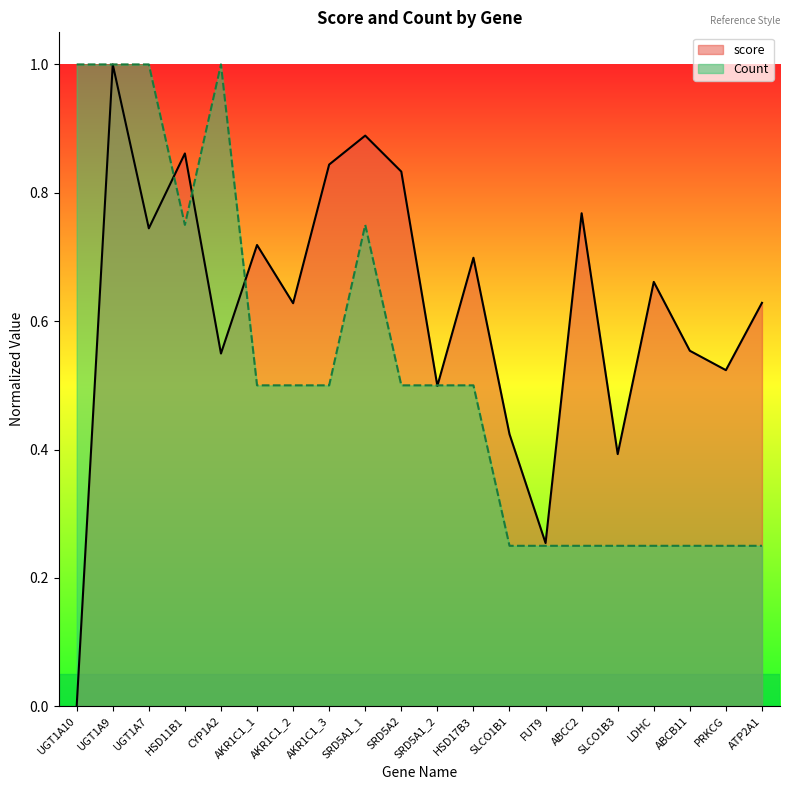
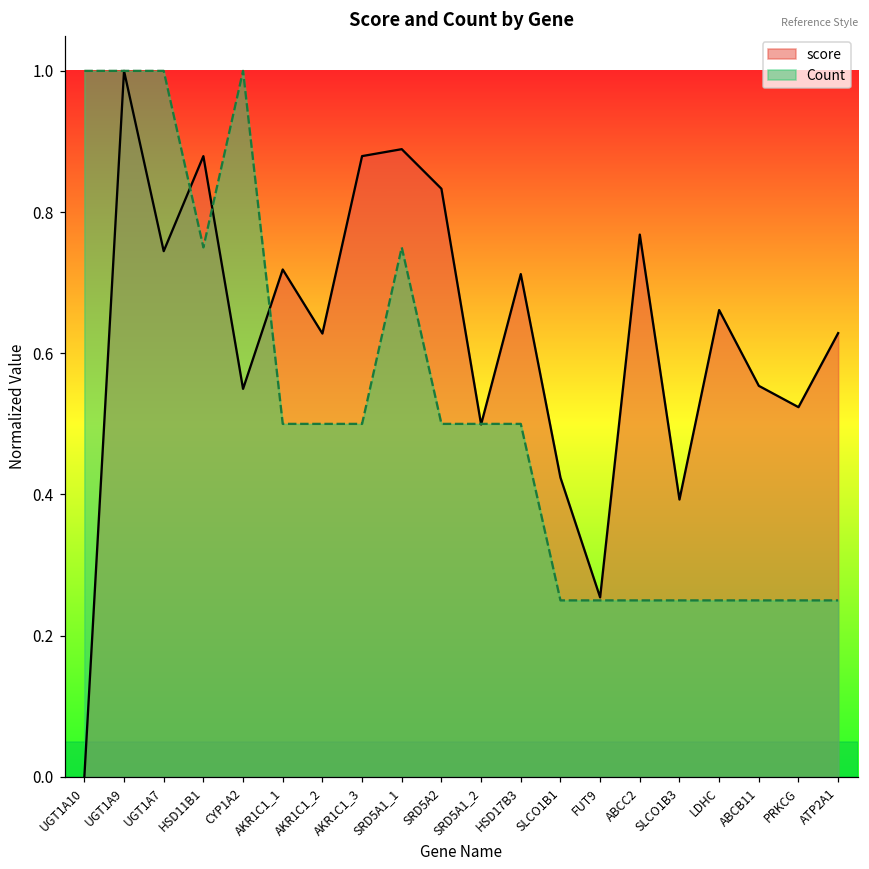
  {
    "score": {
      "UGT1A7": 0.74,
-     "HSD11B1": 0.86,
+     "HSD11B1": 0.88,
      "CYP1A2": 0.55,
      "AKR1C1_1": 0.72,
      "AKR1C1_2": 0.63,
-     "AKR1C1_3": 0.84,
+     "AKR1C1_3": 0.88,
      "SRD5A1_1": 0.89,
      "SRD5A2": 0.83,
-     "HSD17B3": 0.70,
+     "HSD17B3": 0.71,
      "SLCO1B1": 0.42,
      "FUT9": 0.25,
      "ABCC2": 0.77,
      "SLCO1B3": 0.39,
      "LDHC": 0.66,
      "ABCB11": 0.55,
      "PRKCG": 0.52,
      "ATP2A1": 0.63
    },
    "Count": {
      "UGT1A10": 1.00,
      "UGT1A7": 1.00,
      "HSD11B1": 0.75,
      "CYP1A2": 1.00,
      "AKR1C1_1": 0.50,
      "AKR1C1_2": 0.50,
      "AKR1C1_3": 0.50,
      "SRD5A1_1": 0.75,
      "SRD5A2": 0.50,
      "HSD17B3": 0.50,
      "SLCO1B1": 0.25,
      "FUT9": 0.25,
      "ABCC2": 0.25,
      "SLCO1B3": 0.25,
      "LDHC": 0.25,
      "ABCB11": 0.25,
      "PRKCG": 0.25,
      "ATP2A1": 0.25
    }
  }
